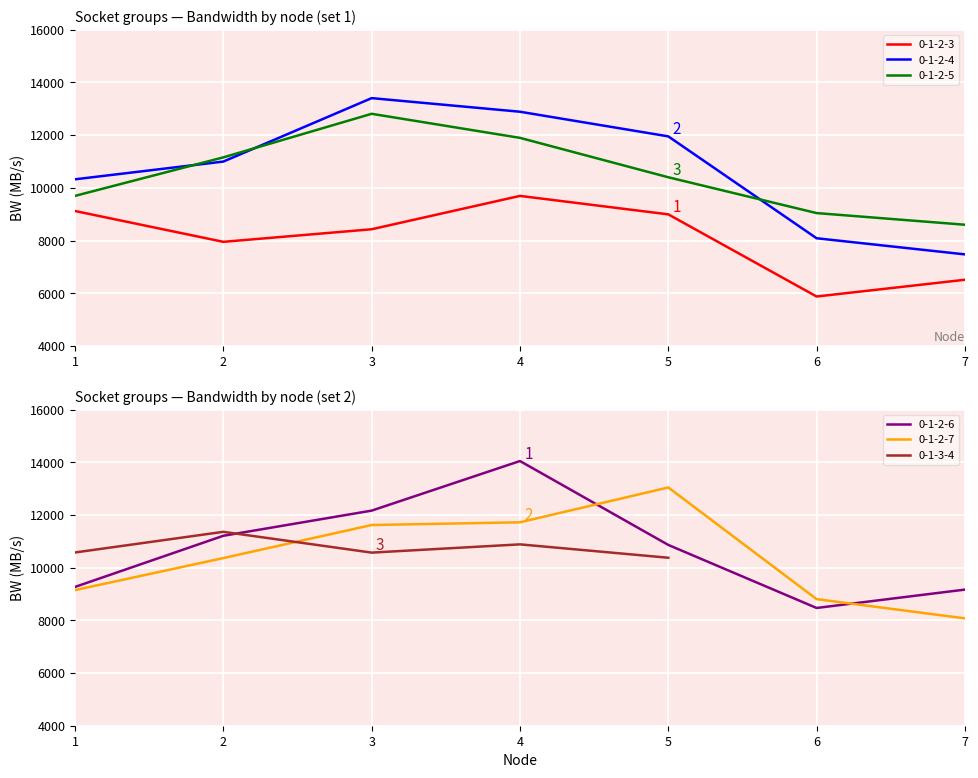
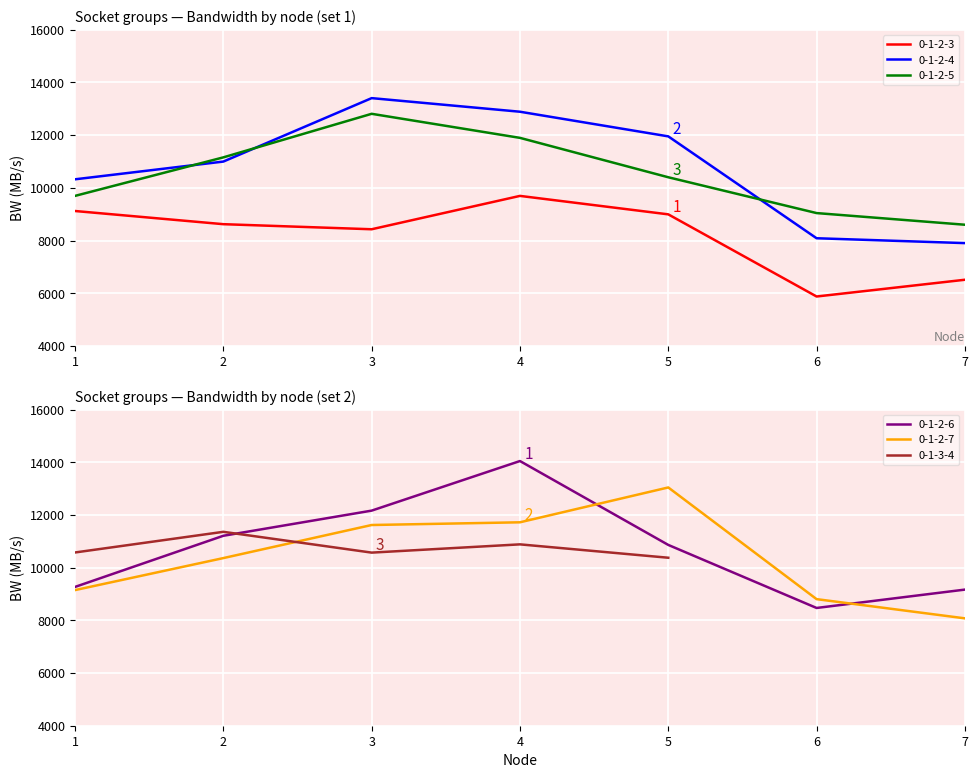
  {
    "Socket groups — Bandwidth by node (set 1)": {
      "0-1-2-3": {
        "1": 9100,
-       "2": 8000,
+       "2": 8600,
        "3": 8400,
        "4": 9700,
        "6": 5900,
        "7": 6500
      },
      "0-1-2-4": {
        "1": 10300,
        "2": 11000,
        "3": 13400,
        "4": 12900,
        "6": 8100,
-       "7": 7500
+       "7": 7900
      },
      "0-1-2-5": {
        "1": 9700,
        "2": 11200,
        "3": 12800,
        "4": 11900,
        "6": 9000,
        "7": 8600
      }
    },
    "Socket groups — Bandwidth by node (set 2)": {
      "0-1-2-6": {
        "1": 9300,
        "2": 11200,
        "3": 12200,
        "5": 10900,
        "6": 8500,
        "7": 9200
      },
      "0-1-2-7": {
        "1": 9100,
        "2": 10400,
        "3": 11600,
        "5": 13000,
        "6": 8800,
        "7": 8100
      },
      "0-1-3-4": {
        "1": 10600,
        "2": 11400,
        "4": 10900,
        "5": 10400
      }
    }
  }
